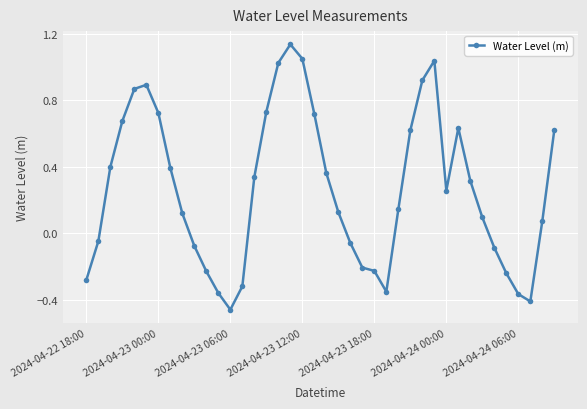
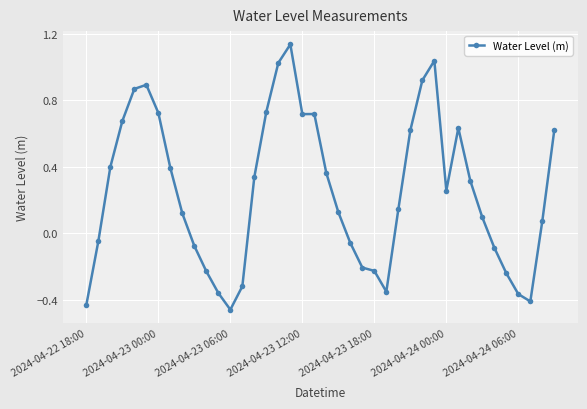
  {
-   "2024-04-22 18:00": -0.28,
+   "2024-04-22 18:00": -0.43,
    "2024-04-23 00:00": 0.72,
    "2024-04-23 06:00": -0.46,
-   "2024-04-23 12:00": 1.05,
+   "2024-04-23 12:00": 0.72,
    "2024-04-23 18:00": -0.23,
    "2024-04-24 00:00": 0.26,
    "2024-04-24 06:00": -0.37
  }
